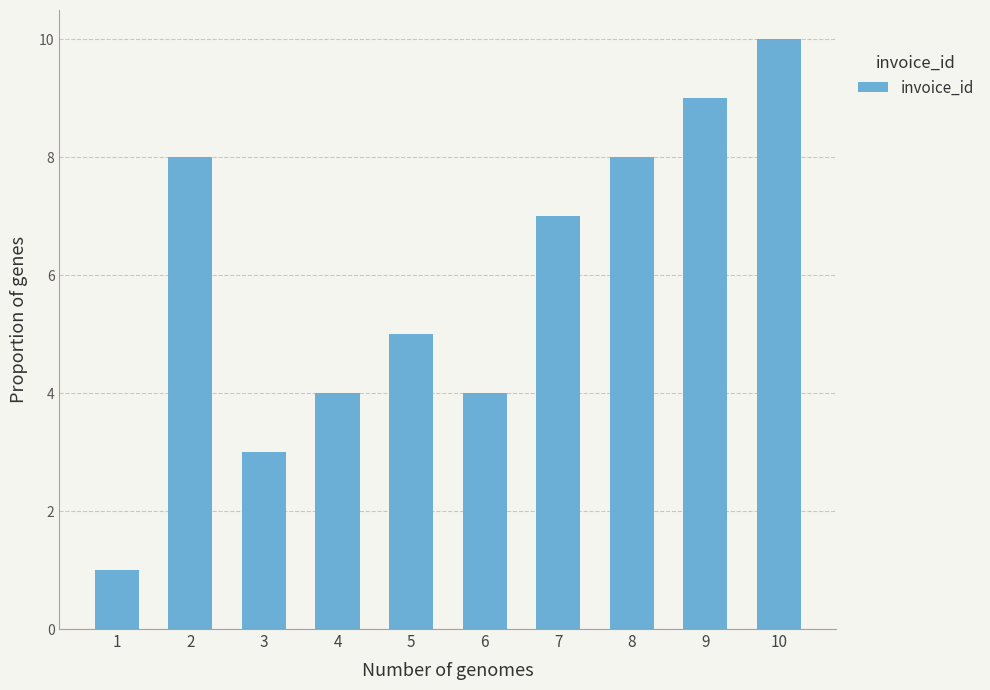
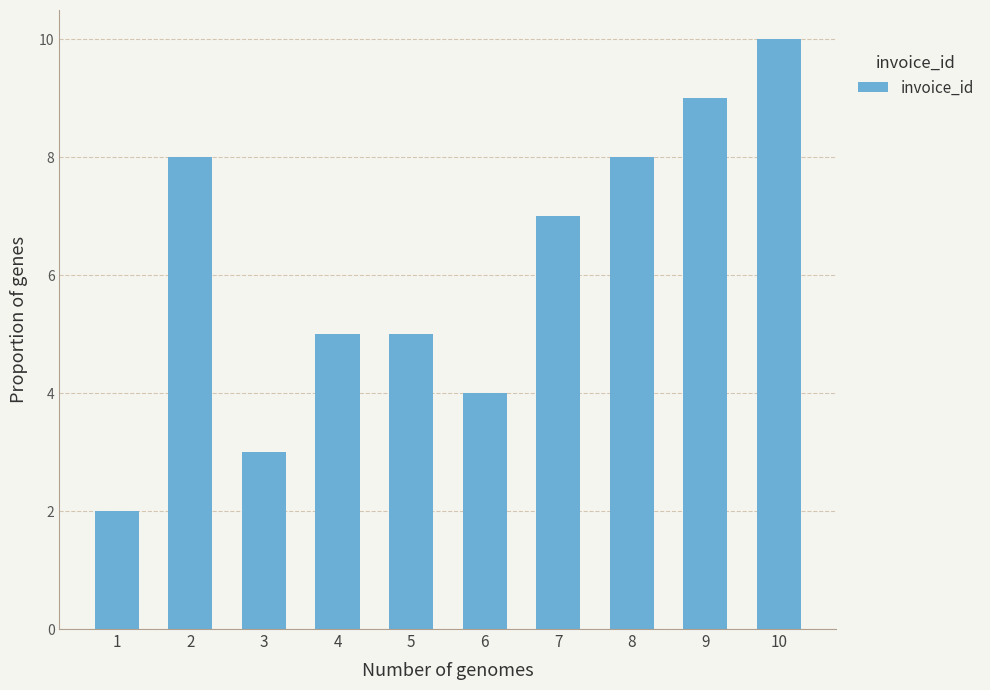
  {
-   "1": 1,
+   "1": 2,
    "2": 8,
    "3": 3,
-   "4": 4,
+   "4": 5,
    "5": 5,
    "6": 4,
    "7": 7,
    "8": 8,
    "9": 9,
    "10": 10
  }
